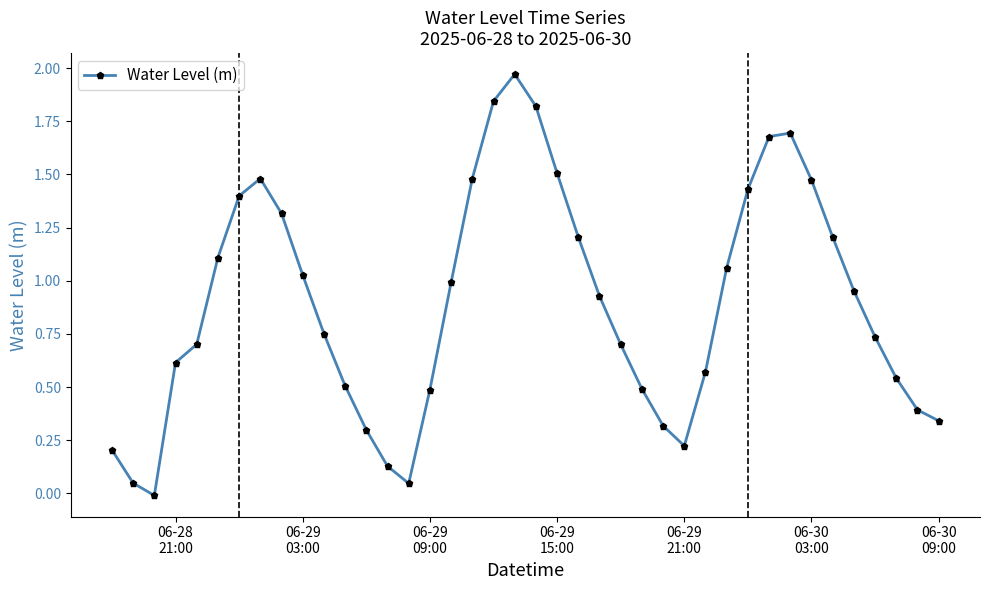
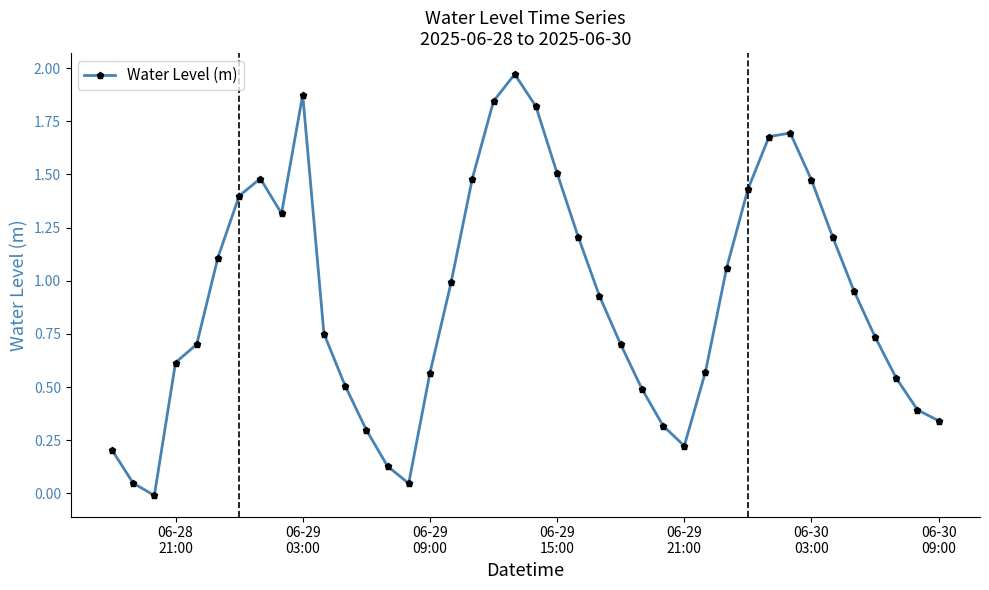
  {
    "06-28 21:00": 0.62,
-   "06-29 03:00": 1.03,
-   "06-29 09:00": 0.49,
+   "06-29 03:00": 1.87,
+   "06-29 09:00": 0.57,
    "06-29 15:00": 1.51,
    "06-29 21:00": 0.22,
    "06-30 03:00": 1.47,
    "06-30 09:00": 0.34
  }
